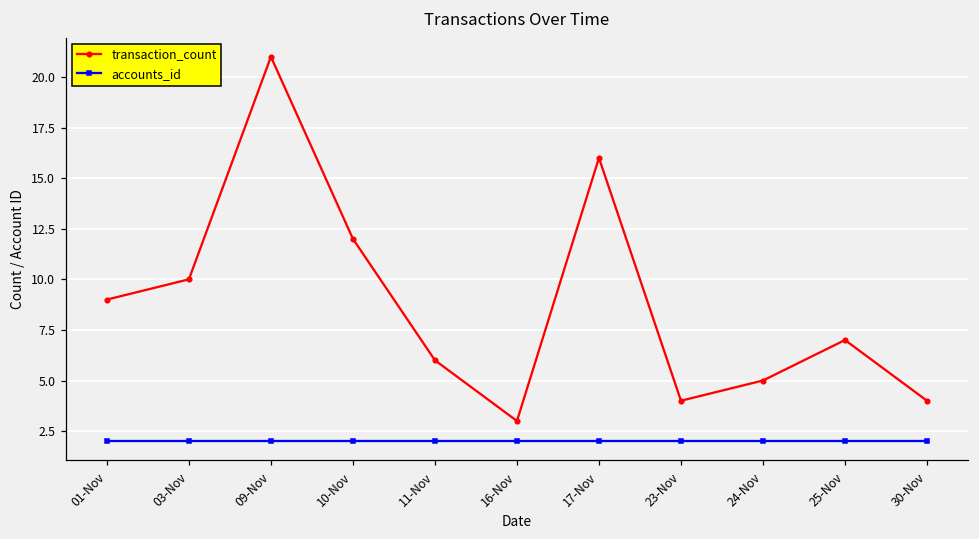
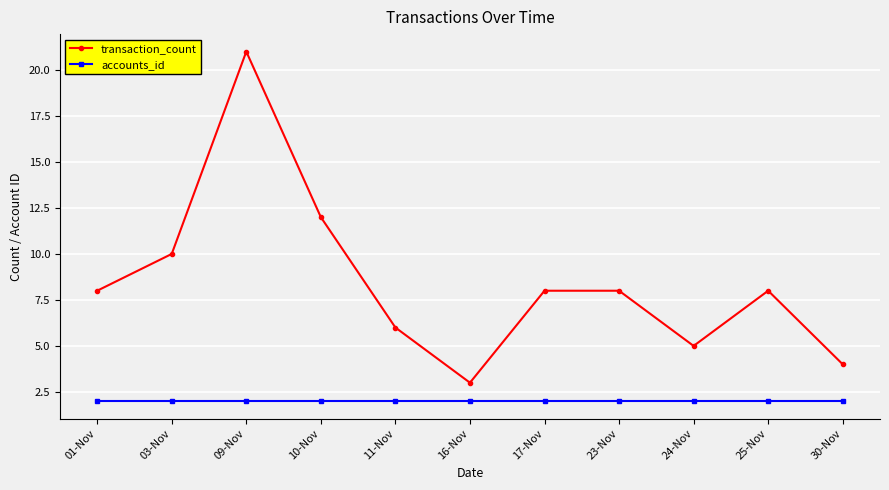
  {
    "transaction_count": {
-     "01-Nov": 9,
+     "01-Nov": 8,
      "03-Nov": 10,
      "09-Nov": 21,
      "10-Nov": 12,
      "11-Nov": 6,
      "16-Nov": 3,
-     "17-Nov": 16,
-     "23-Nov": 4,
+     "17-Nov": 8,
+     "23-Nov": 8,
      "24-Nov": 5,
-     "25-Nov": 7,
+     "25-Nov": 8,
      "30-Nov": 4
    },
    "accounts_id": {
      "01-Nov": 2,
      "03-Nov": 2,
      "09-Nov": 2,
      "10-Nov": 2,
      "11-Nov": 2,
      "16-Nov": 2,
      "17-Nov": 2,
      "23-Nov": 2,
      "24-Nov": 2,
      "25-Nov": 2,
      "30-Nov": 2
    }
  }
